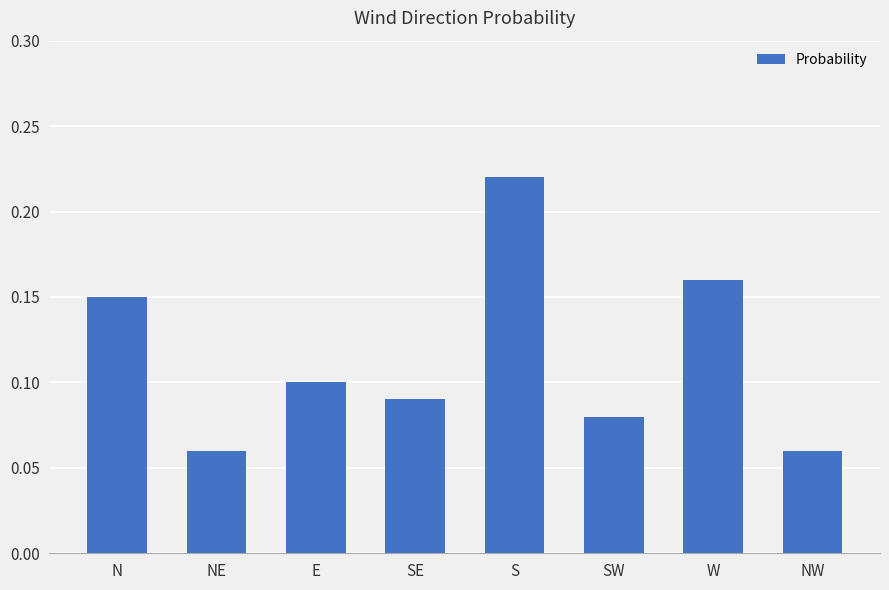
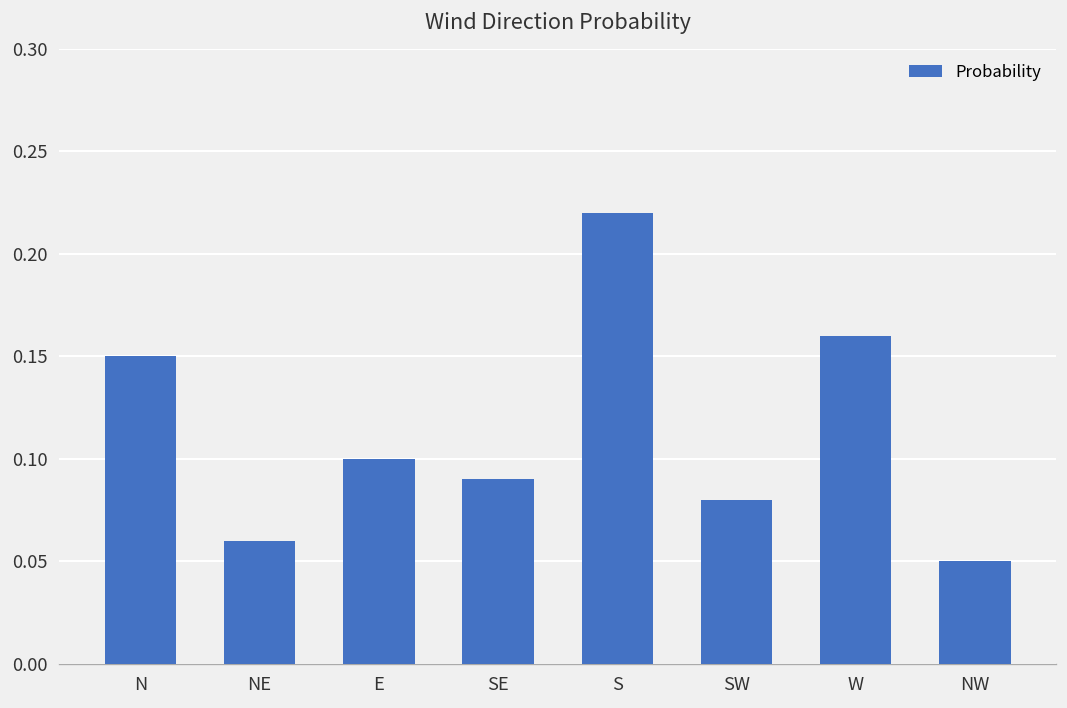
  {
    "N": 0.15,
    "NE": 0.06,
    "E": 0.10,
    "SE": 0.09,
    "S": 0.22,
    "SW": 0.08,
    "W": 0.16,
-   "NW": 0.06
+   "NW": 0.05
  }
